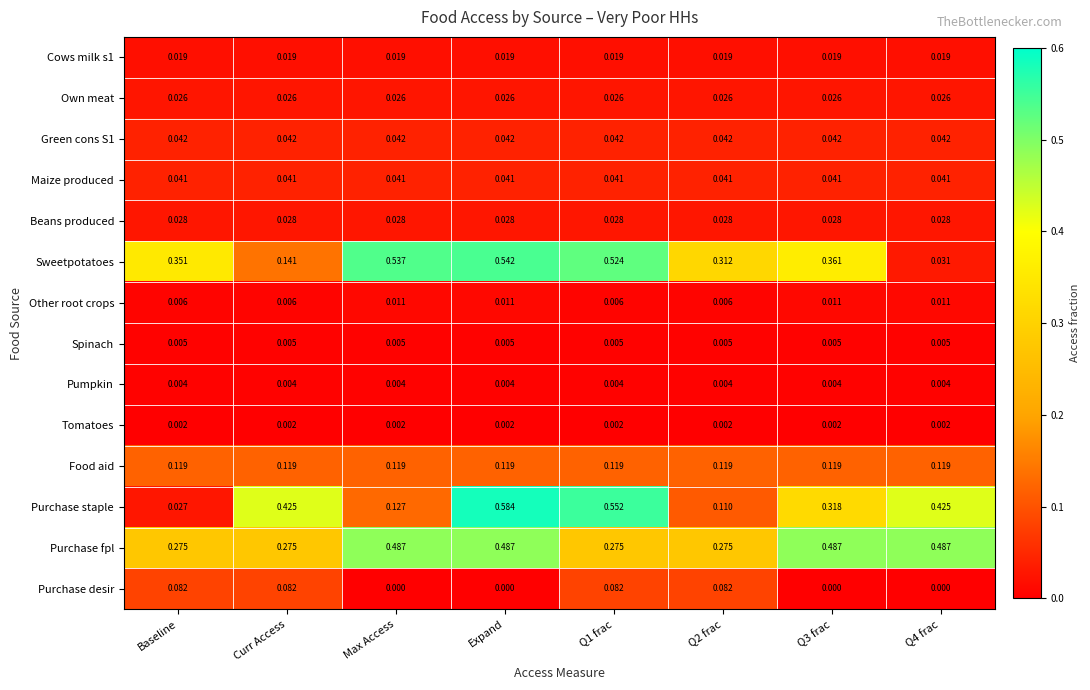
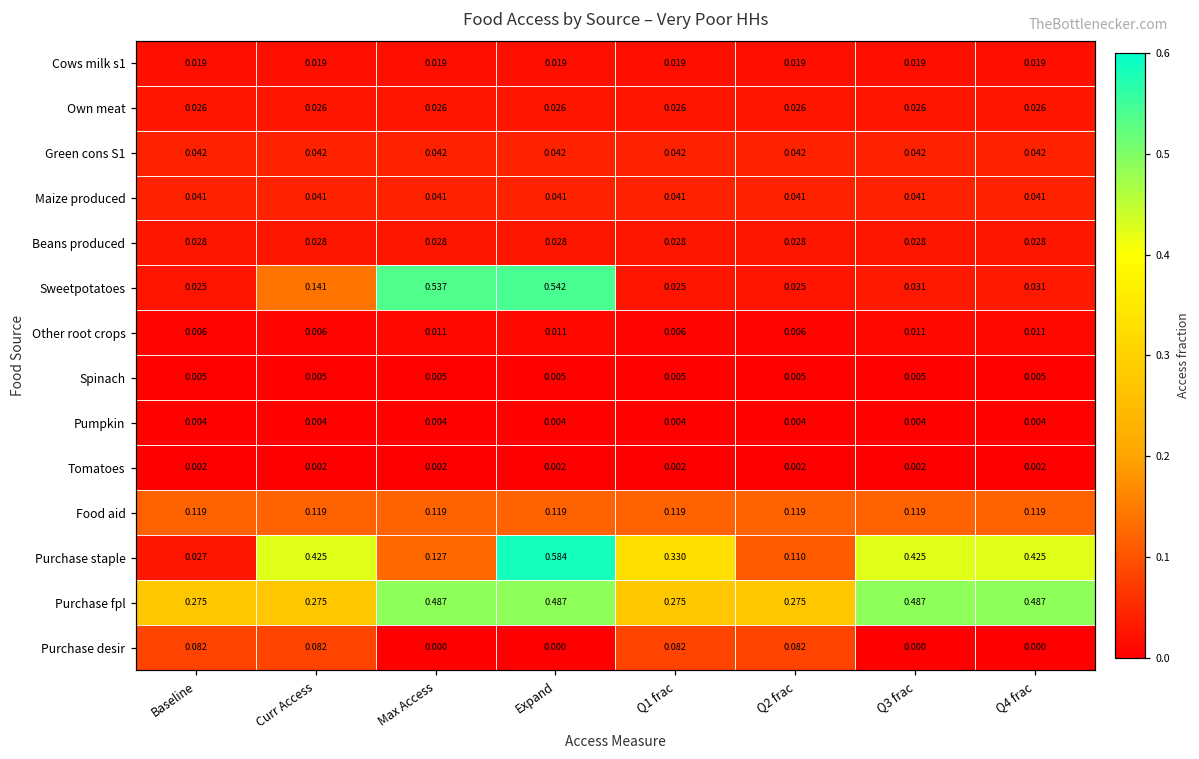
  {
    "Cows milk s1": {
      "Baseline": 0.019,
      "Curr Access": 0.019,
      "Max Access": 0.019,
      "Expand": 0.019,
      "Q1 frac": 0.019,
      "Q2 frac": 0.019,
      "Q3 frac": 0.019,
      "Q4 frac": 0.019
    },
    "Own meat": {
      "Baseline": 0.026,
      "Curr Access": 0.026,
      "Max Access": 0.026,
      "Expand": 0.026,
      "Q1 frac": 0.026,
      "Q2 frac": 0.026,
      "Q3 frac": 0.026,
      "Q4 frac": 0.026
    },
    "Green cons S1": {
      "Baseline": 0.042,
      "Curr Access": 0.042,
      "Max Access": 0.042,
      "Expand": 0.042,
      "Q1 frac": 0.042,
      "Q2 frac": 0.042,
      "Q3 frac": 0.042,
      "Q4 frac": 0.042
    },
    "Maize produced": {
      "Baseline": 0.041,
      "Curr Access": 0.041,
      "Max Access": 0.041,
      "Expand": 0.041,
      "Q1 frac": 0.041,
      "Q2 frac": 0.041,
      "Q3 frac": 0.041,
      "Q4 frac": 0.041
    },
    "Beans produced": {
      "Baseline": 0.028,
      "Curr Access": 0.028,
      "Max Access": 0.028,
      "Expand": 0.028,
      "Q1 frac": 0.028,
      "Q2 frac": 0.028,
      "Q3 frac": 0.028,
      "Q4 frac": 0.028
    },
    "Sweetpotatoes": {
-     "Baseline": 0.351,
+     "Baseline": 0.025,
      "Curr Access": 0.141,
      "Max Access": 0.537,
      "Expand": 0.542,
-     "Q1 frac": 0.524,
-     "Q2 frac": 0.312,
-     "Q3 frac": 0.361,
+     "Q1 frac": 0.025,
+     "Q2 frac": 0.025,
+     "Q3 frac": 0.031,
      "Q4 frac": 0.031
    },
    "Other root crops": {
      "Baseline": 0.006,
      "Curr Access": 0.006,
      "Max Access": 0.011,
      "Expand": 0.011,
      "Q1 frac": 0.006,
      "Q2 frac": 0.006,
      "Q3 frac": 0.011,
      "Q4 frac": 0.011
    },
    "Spinach": {
      "Baseline": 0.005,
      "Curr Access": 0.005,
      "Max Access": 0.005,
      "Expand": 0.005,
      "Q1 frac": 0.005,
      "Q2 frac": 0.005,
      "Q3 frac": 0.005,
      "Q4 frac": 0.005
    },
    "Pumpkin": {
      "Baseline": 0.004,
      "Curr Access": 0.004,
      "Max Access": 0.004,
      "Expand": 0.004,
      "Q1 frac": 0.004,
      "Q2 frac": 0.004,
      "Q3 frac": 0.004,
      "Q4 frac": 0.004
    },
    "Tomatoes": {
      "Baseline": 0.002,
      "Curr Access": 0.002,
      "Max Access": 0.002,
      "Expand": 0.002,
      "Q1 frac": 0.002,
      "Q2 frac": 0.002,
      "Q3 frac": 0.002,
      "Q4 frac": 0.002
    },
    "Food aid": {
      "Baseline": 0.119,
      "Curr Access": 0.119,
      "Max Access": 0.119,
      "Expand": 0.119,
      "Q1 frac": 0.119,
      "Q2 frac": 0.119,
      "Q3 frac": 0.119,
      "Q4 frac": 0.119
    },
    "Purchase staple": {
      "Baseline": 0.027,
      "Curr Access": 0.425,
      "Max Access": 0.127,
      "Expand": 0.584,
-     "Q1 frac": 0.552,
+     "Q1 frac": 0.330,
      "Q2 frac": 0.110,
-     "Q3 frac": 0.318,
+     "Q3 frac": 0.425,
      "Q4 frac": 0.425
    },
    "Purchase fpl": {
      "Baseline": 0.275,
      "Curr Access": 0.275,
      "Max Access": 0.487,
      "Expand": 0.487,
      "Q1 frac": 0.275,
      "Q2 frac": 0.275,
      "Q3 frac": 0.487,
      "Q4 frac": 0.487
    },
    "Purchase desir": {
      "Baseline": 0.082,
      "Curr Access": 0.082,
      "Max Access": 0.000,
      "Expand": 0.000,
      "Q1 frac": 0.082,
      "Q2 frac": 0.082,
      "Q3 frac": 0.000,
      "Q4 frac": 0.000
    }
  }
